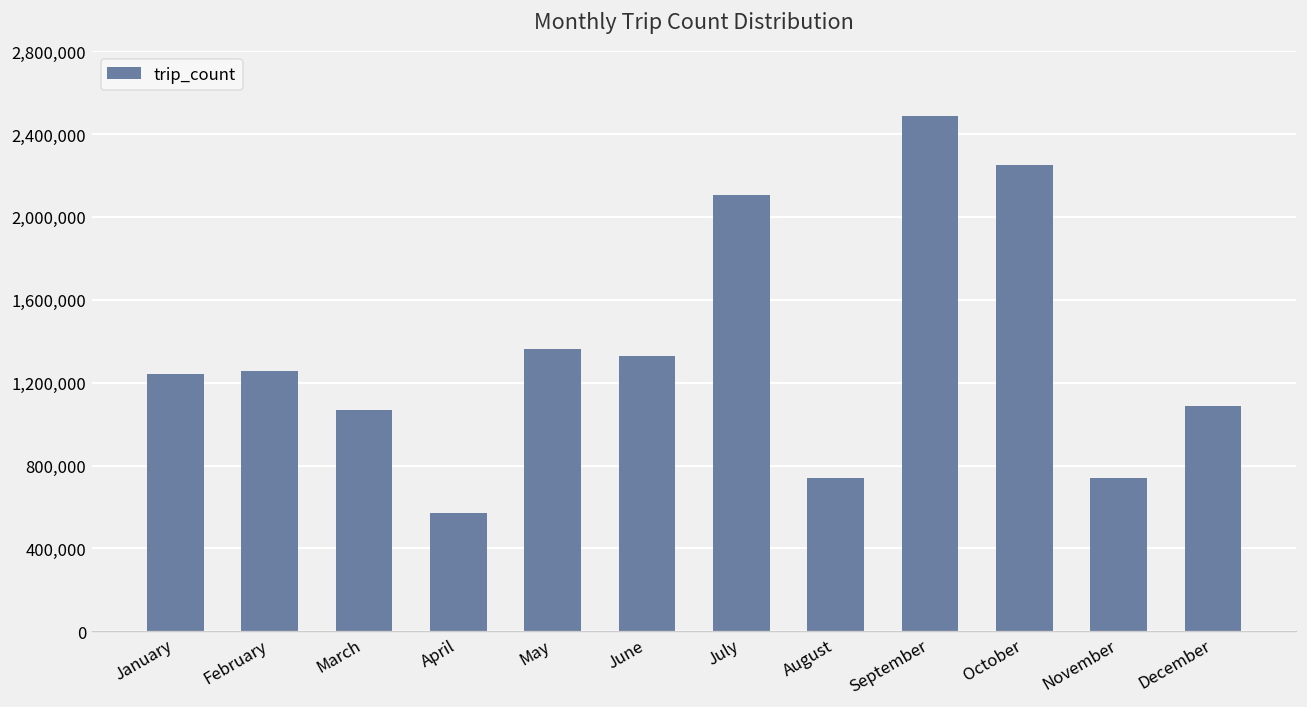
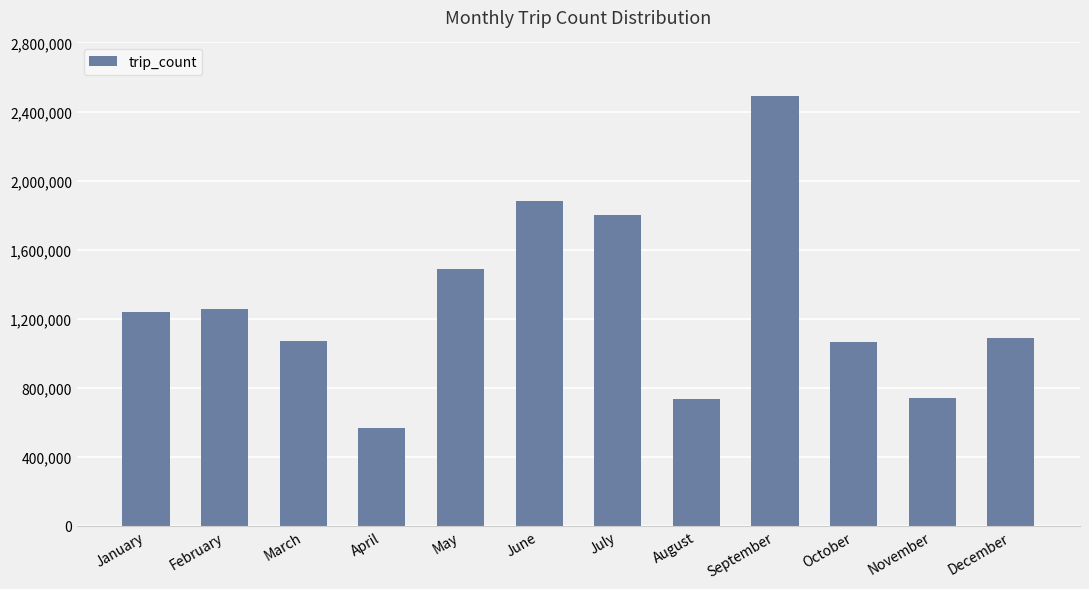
  {
    "January": "1,240,000",
    "February": "1,260,000",
    "March": "1,070,000",
    "April": "570,000",
-   "May": "1,360,000",
-   "June": "1,330,000",
-   "July": "2,110,000",
+   "May": "1,490,000",
+   "June": "1,880,000",
+   "July": "1,800,000",
    "August": "740,000",
    "September": "2,490,000",
-   "October": "2,250,000",
+   "October": "1,070,000",
    "November": "740,000",
    "December": "1,090,000"
  }
